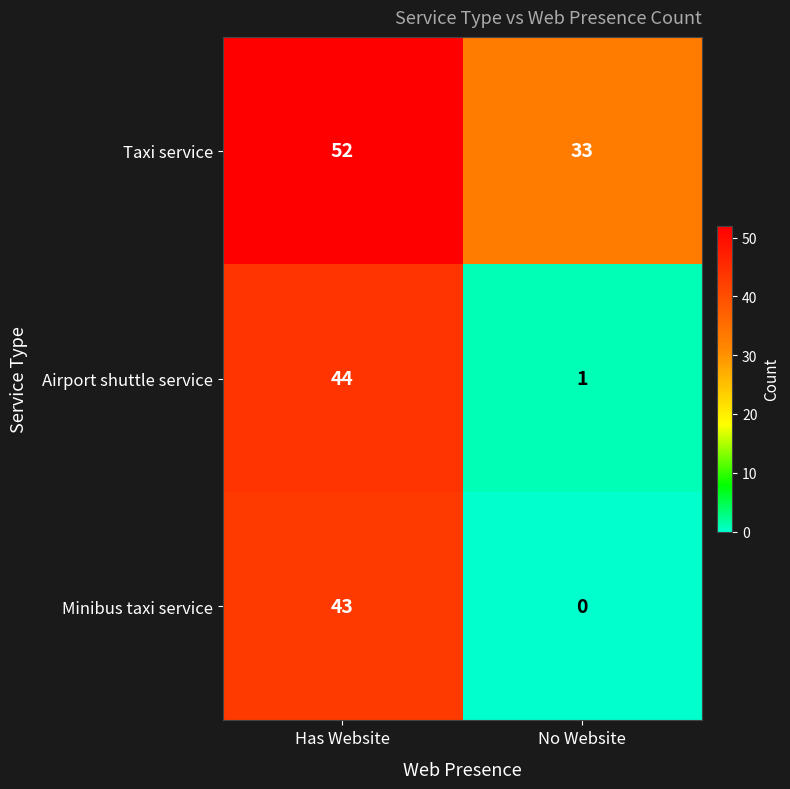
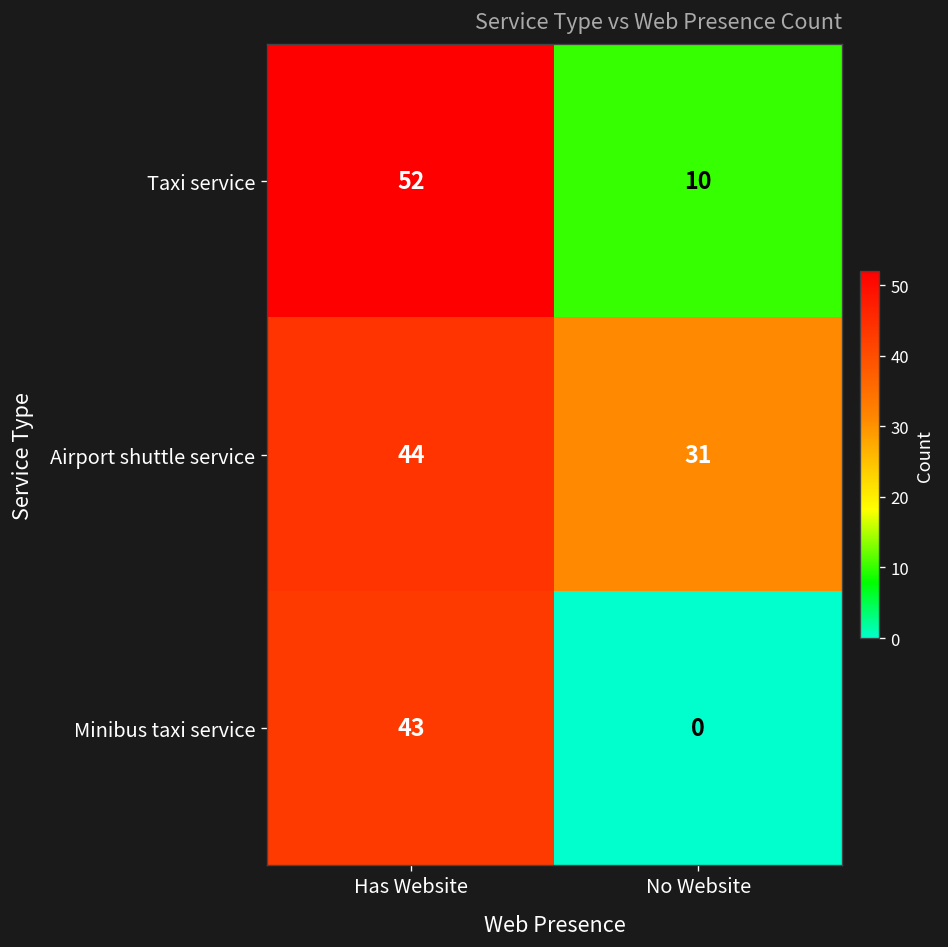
  {
    "Taxi service": {
      "Has Website": 52,
-     "No Website": 33
+     "No Website": 10
    },
    "Airport shuttle service": {
      "Has Website": 44,
-     "No Website": 1
+     "No Website": 31
    },
    "Minibus taxi service": {
      "Has Website": 43,
      "No Website": 0
    }
  }
